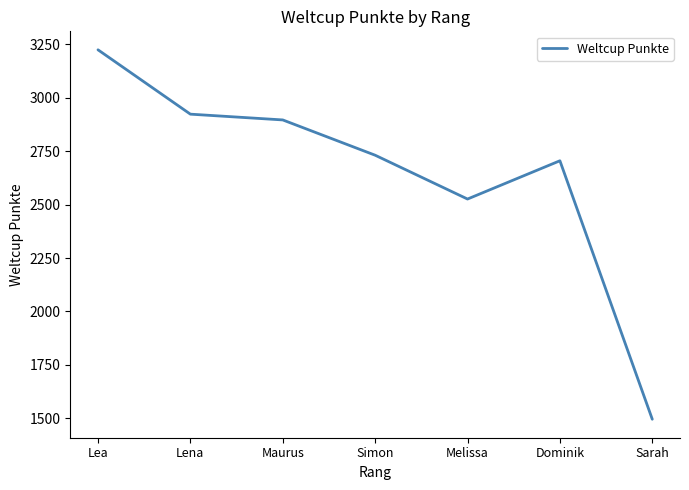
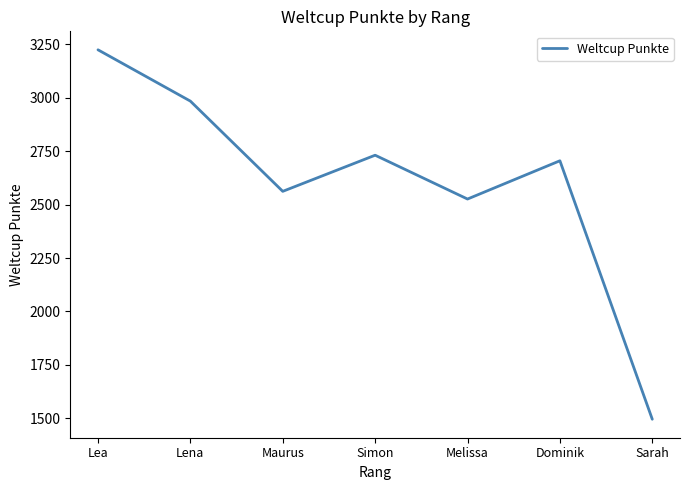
  {
    "Lea": 3220,
-   "Lena": 2920,
-   "Maurus": 2900,
+   "Lena": 2980,
+   "Maurus": 2560,
    "Simon": 2730,
    "Melissa": 2530,
    "Dominik": 2710,
    "Sarah": 1500
  }
